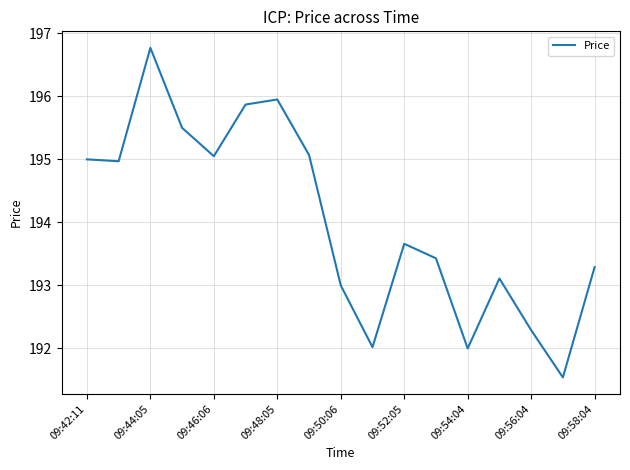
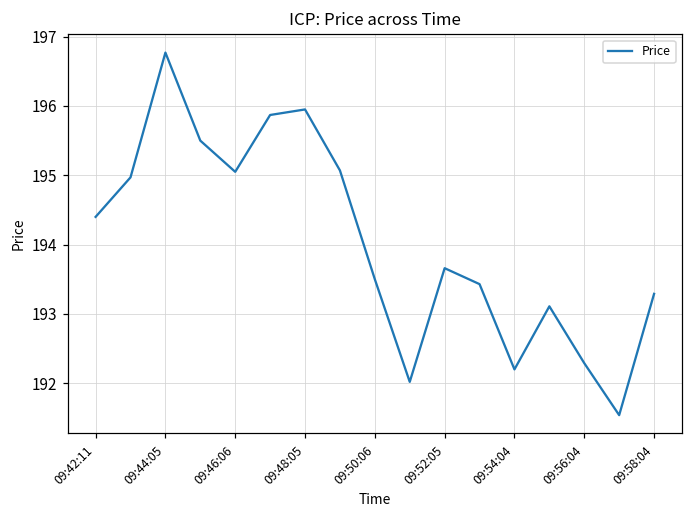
  {
-   "09:42:11": 195.0,
+   "09:42:11": 194.4,
    "09:44:05": 196.8,
    "09:46:06": 195.1,
    "09:48:05": 196.0,
-   "09:50:06": 193.0,
+   "09:50:06": 193.5,
    "09:52:05": 193.7,
-   "09:54:04": 192.0,
+   "09:54:04": 192.2,
    "09:56:04": 192.3,
    "09:58:04": 193.3
  }
